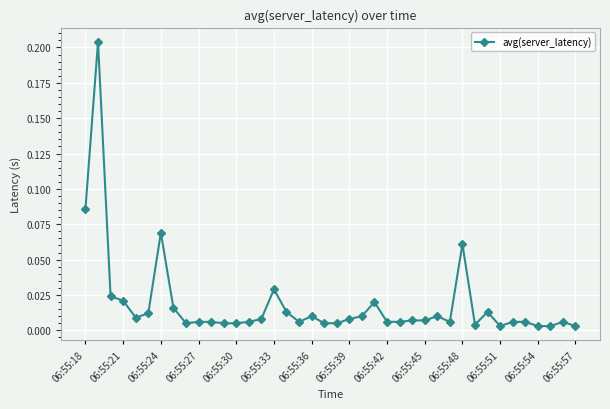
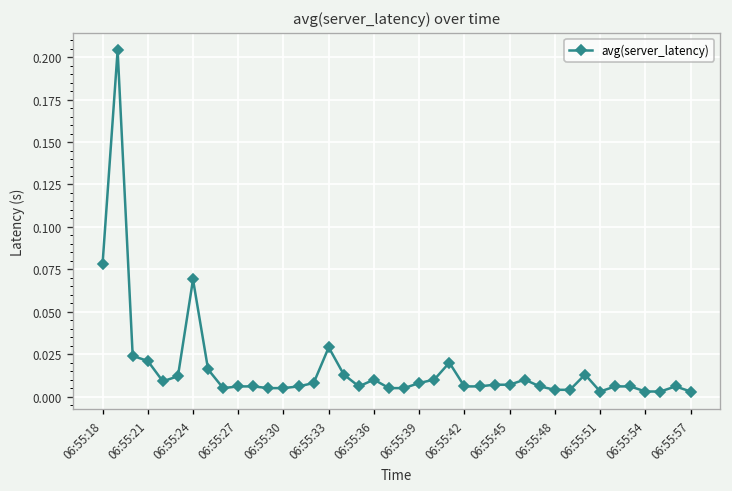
  {
-   "06:55:18": 0.086,
+   "06:55:18": 0.078,
    "06:55:21": 0.021,
    "06:55:24": 0.069,
    "06:55:27": 0.006,
    "06:55:30": 0.005,
    "06:55:33": 0.029,
    "06:55:36": 0.010,
    "06:55:39": 0.008,
    "06:55:42": 0.006,
    "06:55:45": 0.007,
-   "06:55:48": 0.061,
+   "06:55:48": 0.004,
    "06:55:51": 0.003,
    "06:55:54": 0.003,
    "06:55:57": 0.003
  }
